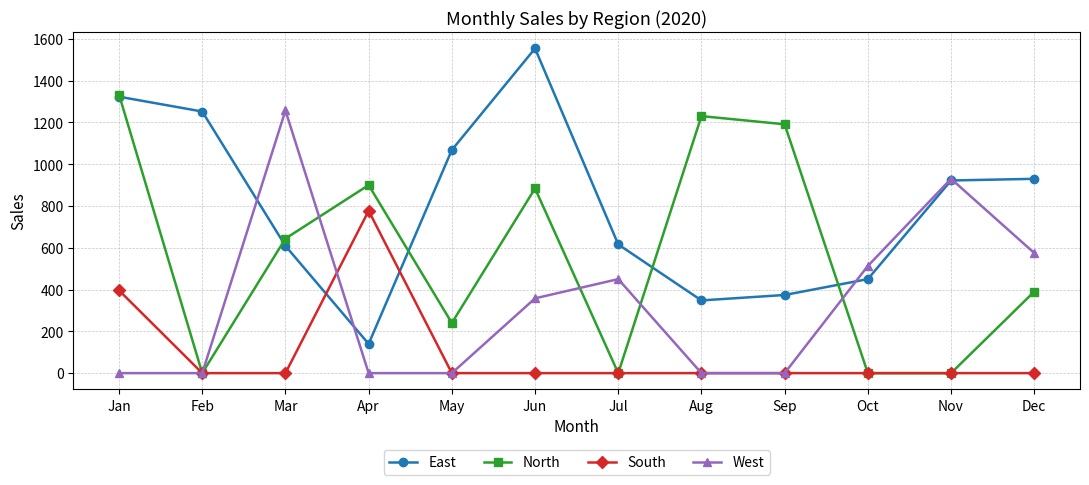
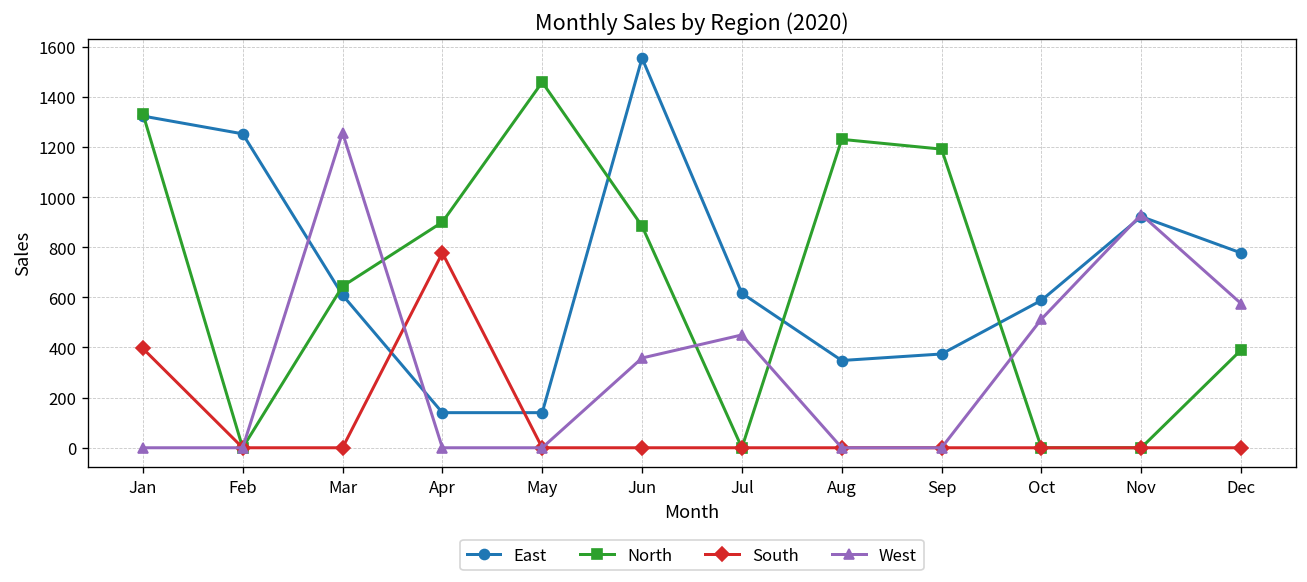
  {
    "East": {
      "Feb": 1250,
      "Mar": 610,
      "Apr": 140,
-     "May": 1070,
+     "May": 140,
      "Jun": 1550,
      "Jul": 620,
      "Aug": 350,
      "Sep": 370,
-     "Oct": 450,
-     "Dec": 930
+     "Oct": 590,
+     "Dec": 780
    },
    "North": {
      "Mar": 640,
      "Apr": 900,
-     "May": 240,
+     "May": 1460,
      "Jun": 880,
      "Aug": 1230,
      "Sep": 1190,
      "Dec": 390
    },
    "South": {
      "Jan": 400,
      "Mar": 0,
      "Apr": 780,
      "Jun": 0,
      "Dec": 0
    },
    "West": {
      "Jan": 0,
      "Mar": 1260,
      "Apr": 0,
      "Jun": 360,
      "Jul": 450,
      "Oct": 510,
      "Dec": 580
    }
  }
